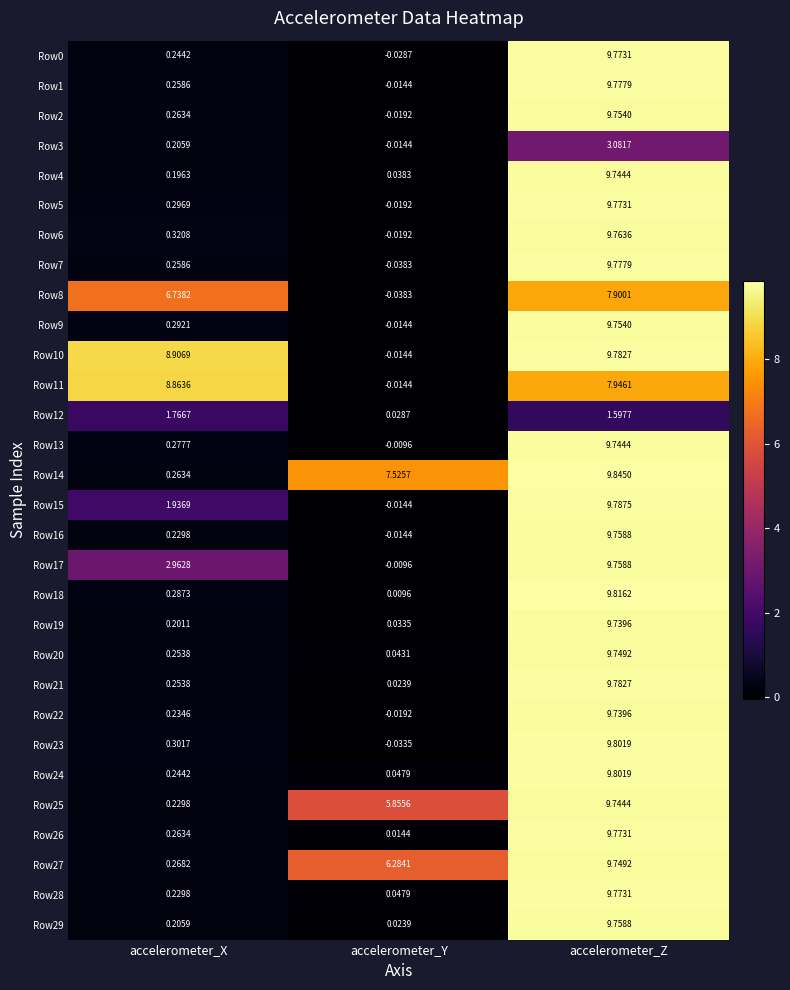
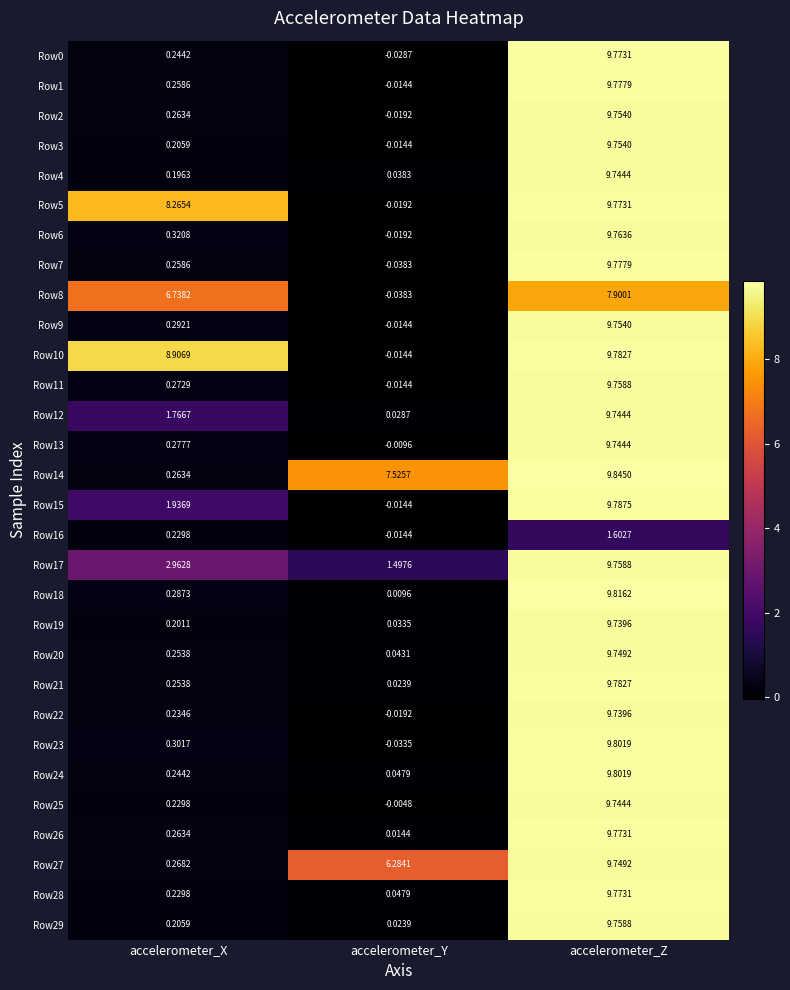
  {
    "Row0": {
      "accelerometer_X": 0.2442,
      "accelerometer_Y": -0.0287,
      "accelerometer_Z": 9.7731
    },
    "Row1": {
      "accelerometer_X": 0.2586,
      "accelerometer_Y": -0.0144,
      "accelerometer_Z": 9.7779
    },
    "Row2": {
      "accelerometer_X": 0.2634,
      "accelerometer_Y": -0.0192,
      "accelerometer_Z": 9.7540
    },
    "Row3": {
      "accelerometer_X": 0.2059,
      "accelerometer_Y": -0.0144,
-     "accelerometer_Z": 3.0817
+     "accelerometer_Z": 9.7540
    },
    "Row4": {
      "accelerometer_X": 0.1963,
      "accelerometer_Y": 0.0383,
      "accelerometer_Z": 9.7444
    },
    "Row5": {
-     "accelerometer_X": 0.2969,
+     "accelerometer_X": 8.2654,
      "accelerometer_Y": -0.0192,
      "accelerometer_Z": 9.7731
    },
    "Row6": {
      "accelerometer_X": 0.3208,
      "accelerometer_Y": -0.0192,
      "accelerometer_Z": 9.7636
    },
    "Row7": {
      "accelerometer_X": 0.2586,
      "accelerometer_Y": -0.0383,
      "accelerometer_Z": 9.7779
    },
    "Row8": {
      "accelerometer_X": 6.7382,
      "accelerometer_Y": -0.0383,
      "accelerometer_Z": 7.9001
    },
    "Row9": {
      "accelerometer_X": 0.2921,
      "accelerometer_Y": -0.0144,
      "accelerometer_Z": 9.7540
    },
    "Row10": {
      "accelerometer_X": 8.9069,
      "accelerometer_Y": -0.0144,
      "accelerometer_Z": 9.7827
    },
    "Row11": {
-     "accelerometer_X": 8.8636,
+     "accelerometer_X": 0.2729,
      "accelerometer_Y": -0.0144,
-     "accelerometer_Z": 7.9461
+     "accelerometer_Z": 9.7588
    },
    "Row12": {
      "accelerometer_X": 1.7667,
      "accelerometer_Y": 0.0287,
-     "accelerometer_Z": 1.5977
+     "accelerometer_Z": 9.7444
    },
    "Row13": {
      "accelerometer_X": 0.2777,
      "accelerometer_Y": -0.0096,
      "accelerometer_Z": 9.7444
    },
    "Row14": {
      "accelerometer_X": 0.2634,
      "accelerometer_Y": 7.5257,
      "accelerometer_Z": 9.8450
    },
    "Row15": {
      "accelerometer_X": 1.9369,
      "accelerometer_Y": -0.0144,
      "accelerometer_Z": 9.7875
    },
    "Row16": {
      "accelerometer_X": 0.2298,
      "accelerometer_Y": -0.0144,
-     "accelerometer_Z": 9.7588
+     "accelerometer_Z": 1.6027
    },
    "Row17": {
      "accelerometer_X": 2.9628,
-     "accelerometer_Y": -0.0096,
+     "accelerometer_Y": 1.4976,
      "accelerometer_Z": 9.7588
    },
    "Row18": {
      "accelerometer_X": 0.2873,
      "accelerometer_Y": 0.0096,
      "accelerometer_Z": 9.8162
    },
    "Row19": {
      "accelerometer_X": 0.2011,
      "accelerometer_Y": 0.0335,
      "accelerometer_Z": 9.7396
    },
    "Row20": {
      "accelerometer_X": 0.2538,
      "accelerometer_Y": 0.0431,
      "accelerometer_Z": 9.7492
    },
    "Row21": {
      "accelerometer_X": 0.2538,
      "accelerometer_Y": 0.0239,
      "accelerometer_Z": 9.7827
    },
    "Row22": {
      "accelerometer_X": 0.2346,
      "accelerometer_Y": -0.0192,
      "accelerometer_Z": 9.7396
    },
    "Row23": {
      "accelerometer_X": 0.3017,
      "accelerometer_Y": -0.0335,
      "accelerometer_Z": 9.8019
    },
    "Row24": {
      "accelerometer_X": 0.2442,
      "accelerometer_Y": 0.0479,
      "accelerometer_Z": 9.8019
    },
    "Row25": {
      "accelerometer_X": 0.2298,
-     "accelerometer_Y": 5.8556,
+     "accelerometer_Y": -0.0048,
      "accelerometer_Z": 9.7444
    },
    "Row26": {
      "accelerometer_X": 0.2634,
      "accelerometer_Y": 0.0144,
      "accelerometer_Z": 9.7731
    },
    "Row27": {
      "accelerometer_X": 0.2682,
      "accelerometer_Y": 6.2841,
      "accelerometer_Z": 9.7492
    },
    "Row28": {
      "accelerometer_X": 0.2298,
      "accelerometer_Y": 0.0479,
      "accelerometer_Z": 9.7731
    },
    "Row29": {
      "accelerometer_X": 0.2059,
      "accelerometer_Y": 0.0239,
      "accelerometer_Z": 9.7588
    }
  }
